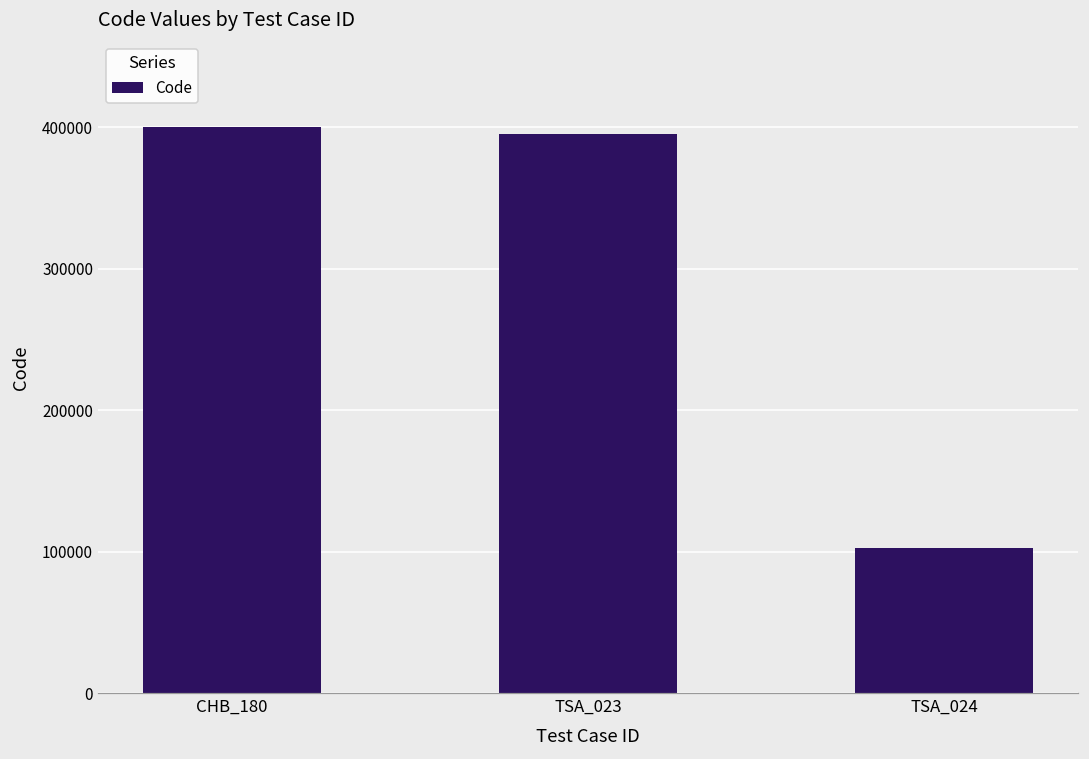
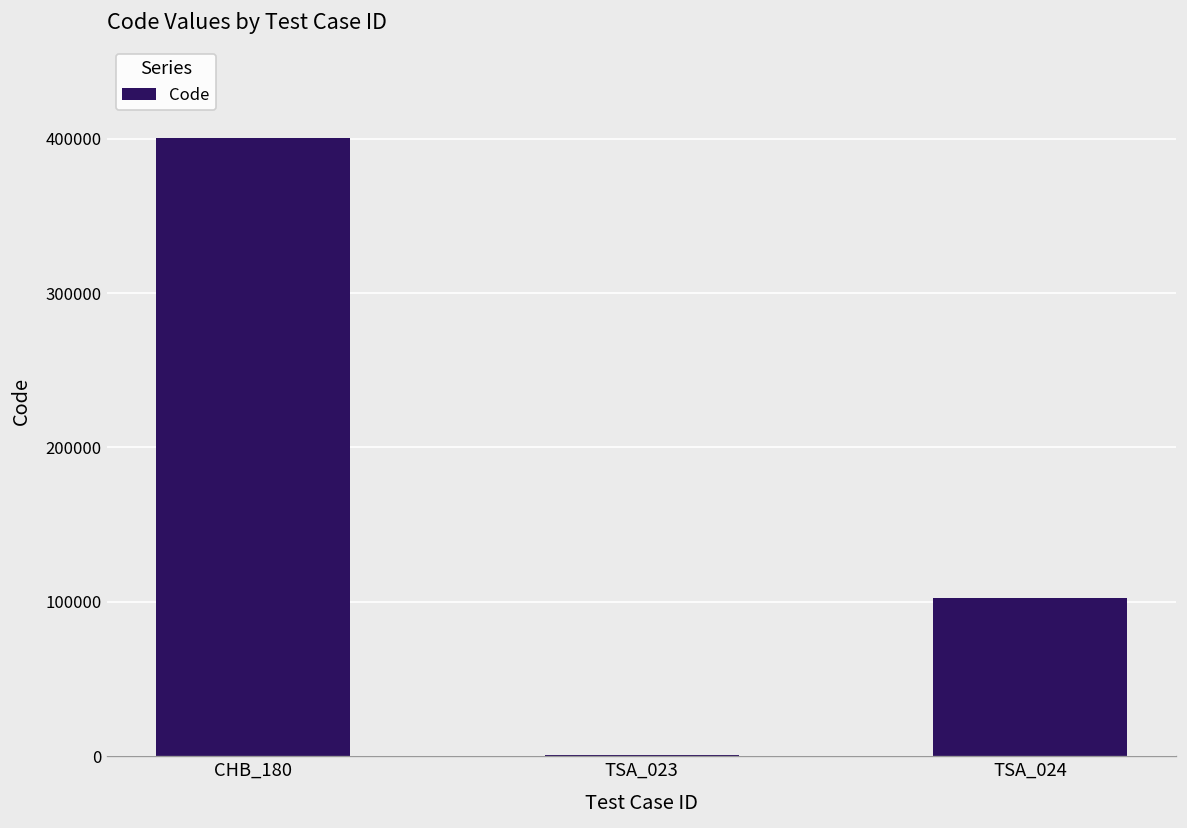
  {
    "CHB_180": 400000,
-   "TSA_023": 395000,
+   "TSA_023": 0,
    "TSA_024": 103000
  }
